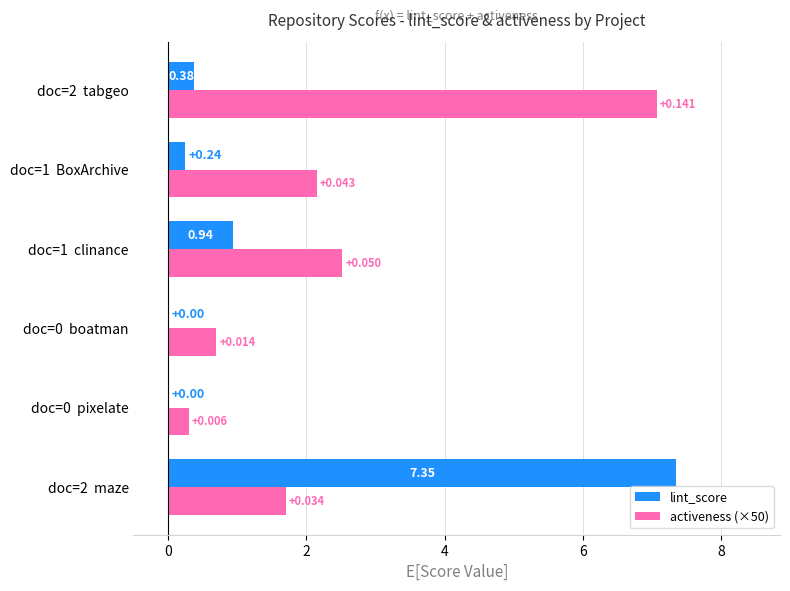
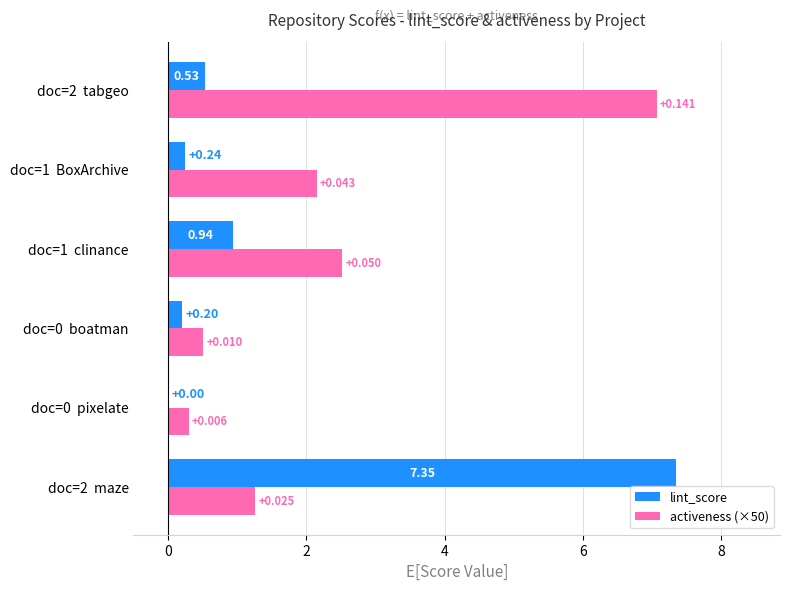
  {
    "lint_score": {
-     "doc=2 tabgeo": "0.38",
+     "doc=2 tabgeo": "0.53",
      "doc=1 BoxArchive": "+0.24",
      "doc=1 clinance": "0.94",
-     "doc=0 boatman": "+0.00",
+     "doc=0 boatman": "+0.20",
      "doc=0 pixelate": "+0.00",
      "doc=2 maze": "7.35"
    },
    "activeness (×50)": {
-     "doc=0 boatman": "+0.014",
-     "doc=2 maze": "+0.034"
+     "doc=0 boatman": "+0.010",
+     "doc=2 maze": "+0.025"
    }
  }
